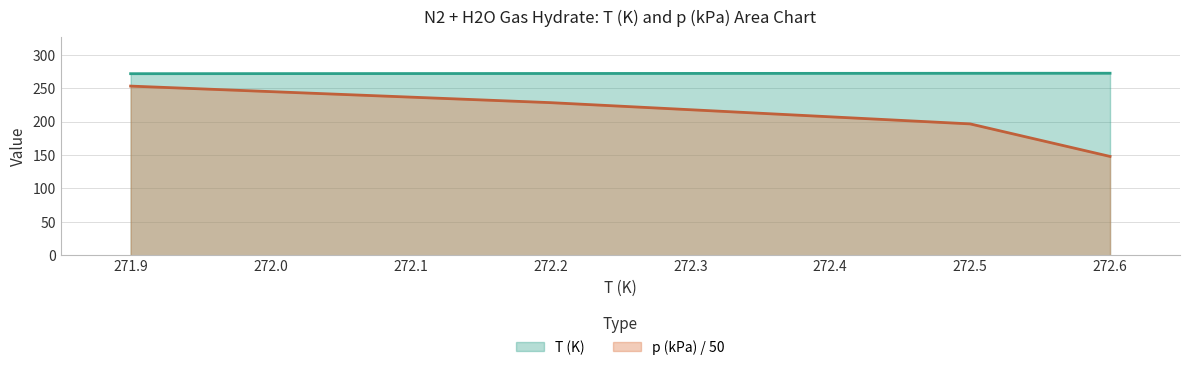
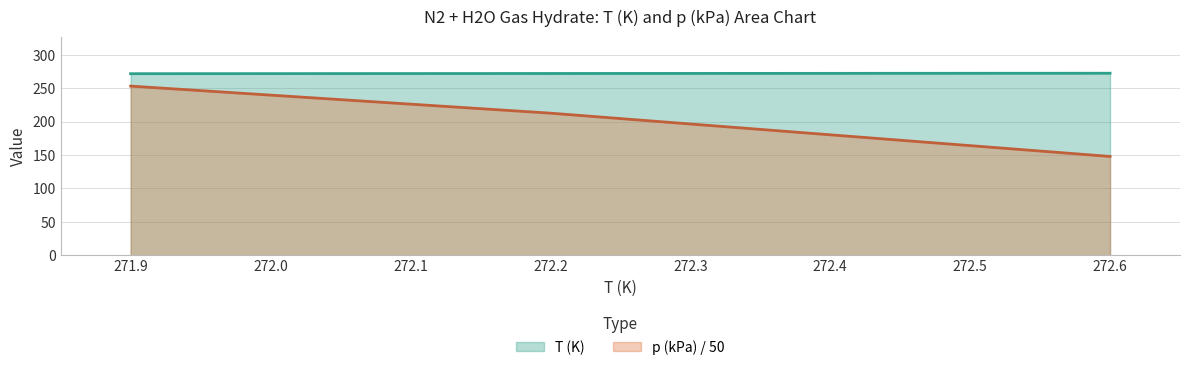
  {
    "T (K)": {
      "271.9": 270,
      "272.2": 270,
      "272.5": 270,
      "272.6": 270
    },
    "p (kPa) / 50": {
      "271.9": 250,
-     "272.2": 230,
-     "272.5": 200,
+     "272.2": 210,
+     "272.5": 160,
      "272.6": 150
    }
  }
